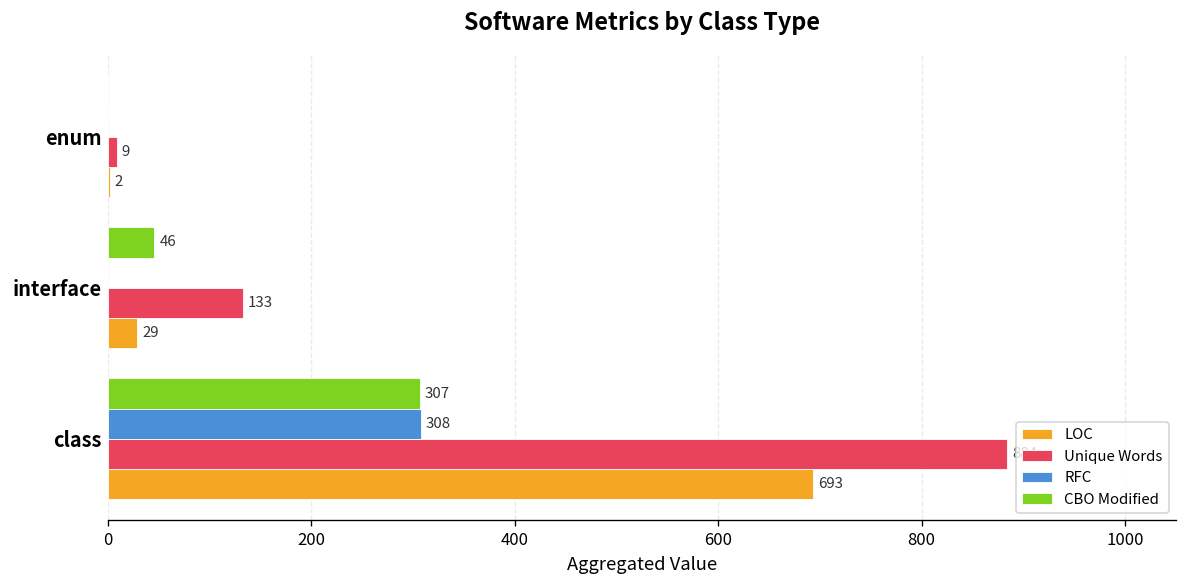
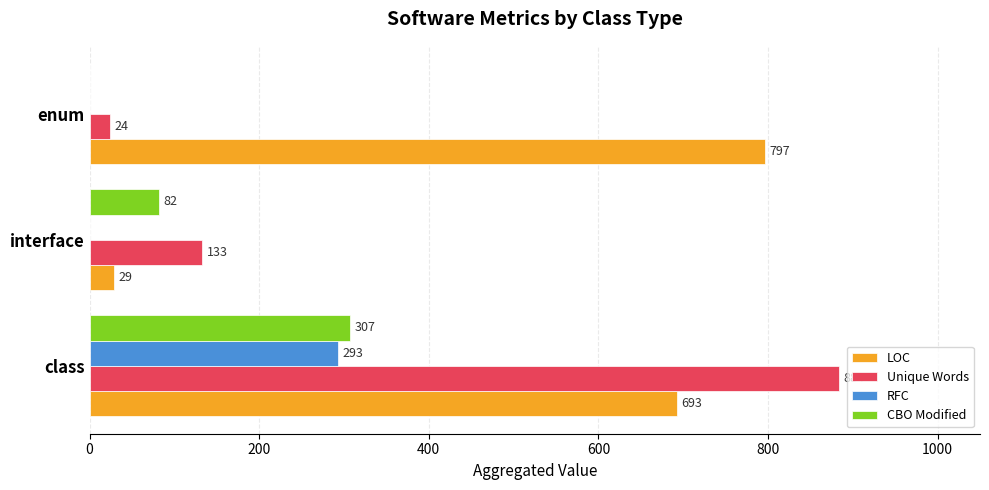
  {
    "LOC": {
-     "enum": 2,
+     "enum": 797,
      "interface": 29,
      "class": 693
    },
    "Unique Words": {
-     "enum": 9,
+     "enum": 24,
      "interface": 133
    },
    "RFC": {
-     "class": 308
+     "class": 293
    },
    "CBO Modified": {
-     "interface": 46,
+     "interface": 82,
      "class": 307
    }
  }
